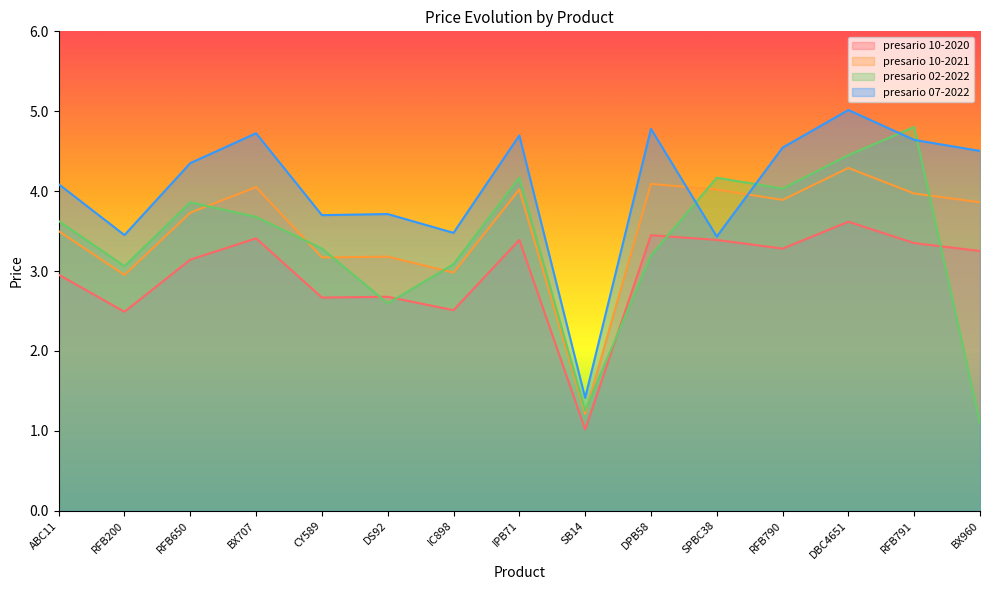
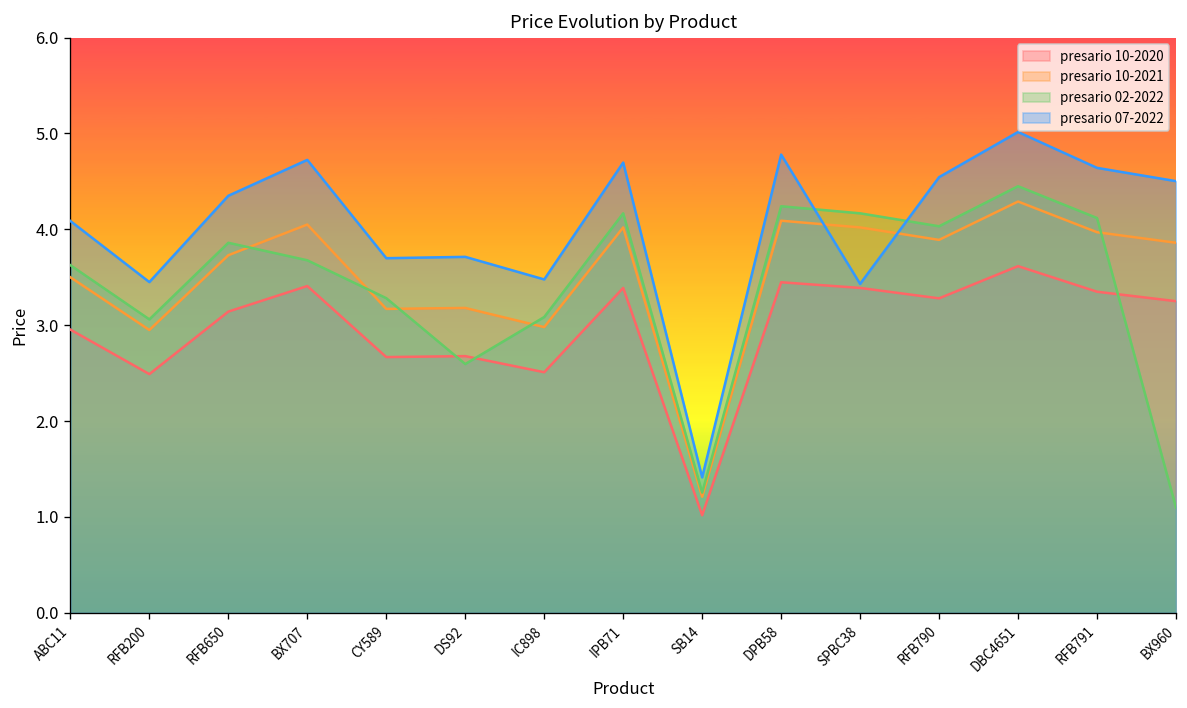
  {
    "presario 02-2022": {
      "ABC11": 3.6,
      "RFB200": 3.1,
      "RFB650": 3.9,
      "BX707": 3.7,
      "CY589": 3.3,
      "DS92": 2.6,
      "IC898": 3.1,
      "IPB71": 4.2,
      "SB14": 1.3,
-     "DPB58": 3.2,
+     "DPB58": 4.2,
      "SPBC38": 4.2,
      "RFB790": 4.0,
      "DBC4651": 4.4,
-     "RFB791": 4.8,
+     "RFB791": 4.1,
      "BX960": 1.1
    },
    "presario 07-2022": {
      "ABC11": 4.1,
      "RFB200": 3.4,
      "RFB650": 4.4,
      "BX707": 4.7,
      "CY589": 3.7,
      "DS92": 3.7,
      "IC898": 3.5,
      "IPB71": 4.7,
      "SB14": 1.4,
      "DPB58": 4.8,
      "SPBC38": 3.4,
      "RFB790": 4.5,
      "DBC4651": 5.0,
      "RFB791": 4.6,
      "BX960": 4.5
    }
  }
